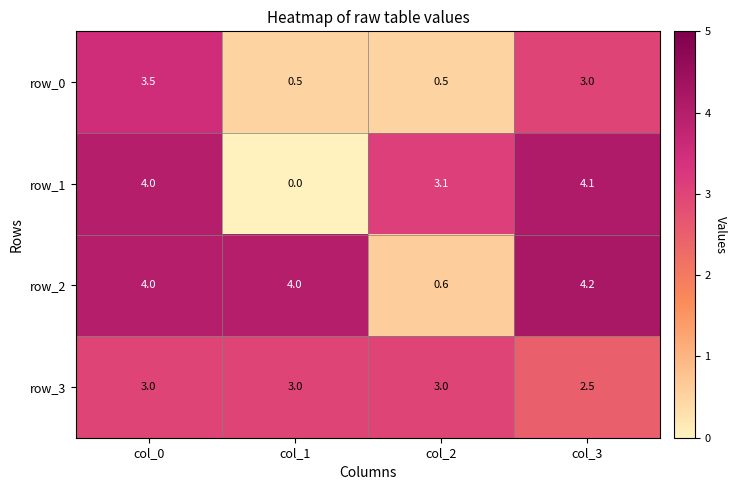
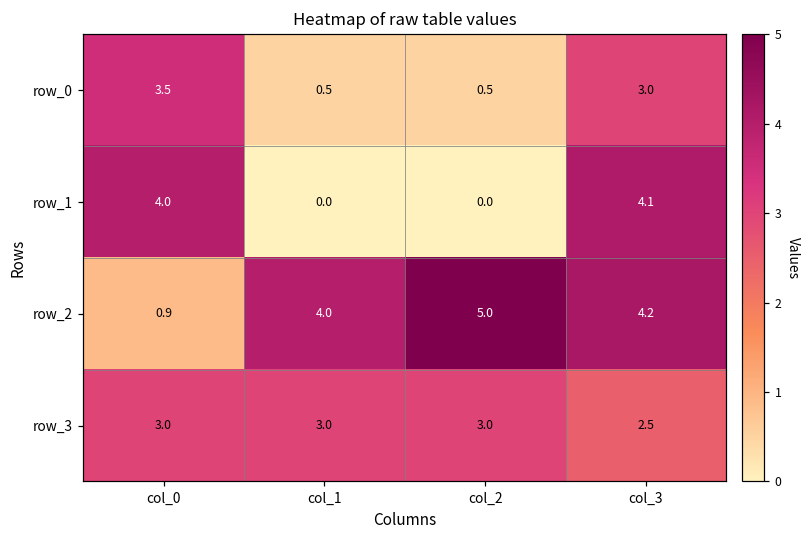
  {
    "row_0": {
      "col_0": 3.5,
      "col_1": 0.5,
      "col_2": 0.5,
      "col_3": 3.0
    },
    "row_1": {
      "col_0": 4.0,
      "col_1": 0.0,
-     "col_2": 3.1,
+     "col_2": 0.0,
      "col_3": 4.1
    },
    "row_2": {
-     "col_0": 4.0,
+     "col_0": 0.9,
      "col_1": 4.0,
-     "col_2": 0.6,
+     "col_2": 5.0,
      "col_3": 4.2
    },
    "row_3": {
      "col_0": 3.0,
      "col_1": 3.0,
      "col_2": 3.0,
      "col_3": 2.5
    }
  }
